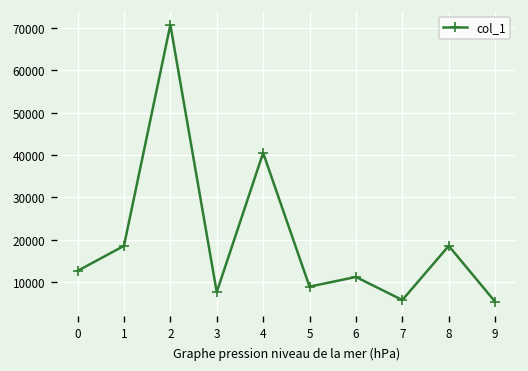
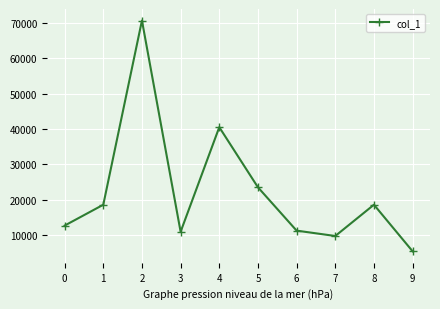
  {
    "0": 13000,
    "1": 19000,
    "2": 71000,
-   "3": 8000,
+   "3": 11000,
    "4": 40000,
-   "5": 9000,
+   "5": 23000,
    "6": 11000,
-   "7": 6000,
+   "7": 10000,
    "8": 19000,
    "9": 5000
  }
